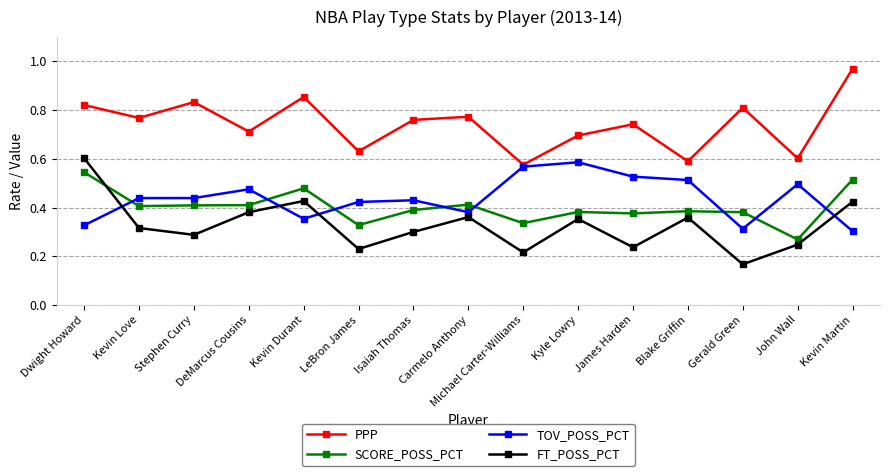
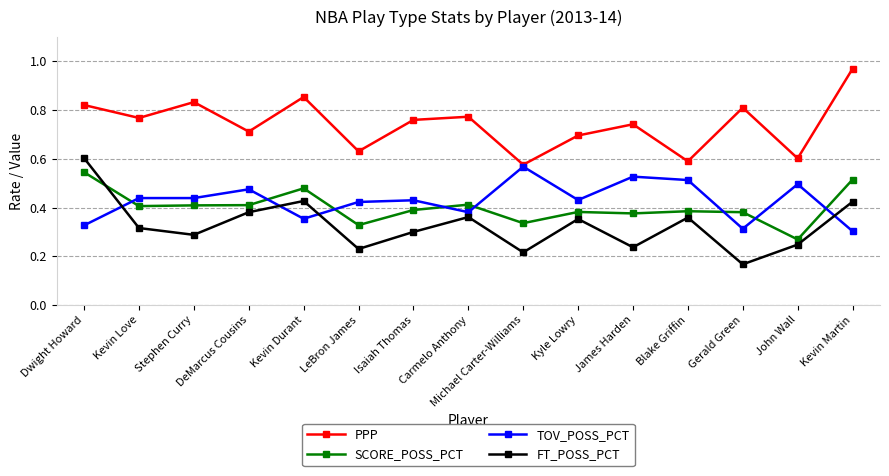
  {
    "PPP": {
      "Dwight Howard": 0.82,
      "Kevin Love": 0.77,
      "Stephen Curry": 0.83,
      "DeMarcus Cousins": 0.71,
      "Kevin Durant": 0.85,
      "LeBron James": 0.63,
      "Isaiah Thomas": 0.76,
      "Carmelo Anthony": 0.77,
      "Kyle Lowry": 0.70,
      "James Harden": 0.74,
      "Blake Griffin": 0.59,
      "Gerald Green": 0.81,
      "John Wall": 0.60,
      "Kevin Martin": 0.97
    },
    "SCORE_POSS_PCT": {
      "Dwight Howard": 0.55,
      "Kevin Love": 0.41,
      "Stephen Curry": 0.41,
      "DeMarcus Cousins": 0.41,
      "Kevin Durant": 0.48,
      "LeBron James": 0.33,
      "Isaiah Thomas": 0.39,
      "Carmelo Anthony": 0.41,
      "Michael Carter-Williams": 0.34,
      "Kyle Lowry": 0.38,
      "James Harden": 0.38,
      "Blake Griffin": 0.39,
      "Gerald Green": 0.38,
      "John Wall": 0.27,
      "Kevin Martin": 0.52
    },
    "TOV_POSS_PCT": {
      "Dwight Howard": 0.33,
      "Kevin Love": 0.44,
      "Stephen Curry": 0.44,
      "DeMarcus Cousins": 0.48,
      "Kevin Durant": 0.35,
      "LeBron James": 0.42,
      "Isaiah Thomas": 0.43,
      "Carmelo Anthony": 0.38,
-     "Kyle Lowry": 0.59,
+     "Kyle Lowry": 0.43,
      "James Harden": 0.53,
      "Blake Griffin": 0.51,
      "Gerald Green": 0.31,
      "John Wall": 0.50,
      "Kevin Martin": 0.30
    },
    "FT_POSS_PCT": {
      "Dwight Howard": 0.60,
      "Kevin Love": 0.32,
      "Stephen Curry": 0.29,
      "DeMarcus Cousins": 0.38,
      "Kevin Durant": 0.43,
      "LeBron James": 0.23,
      "Isaiah Thomas": 0.30,
      "Carmelo Anthony": 0.36,
      "Michael Carter-Williams": 0.22,
      "Kyle Lowry": 0.35,
      "James Harden": 0.24,
      "Blake Griffin": 0.36,
      "Gerald Green": 0.17,
      "John Wall": 0.25,
      "Kevin Martin": 0.42
    }
  }
